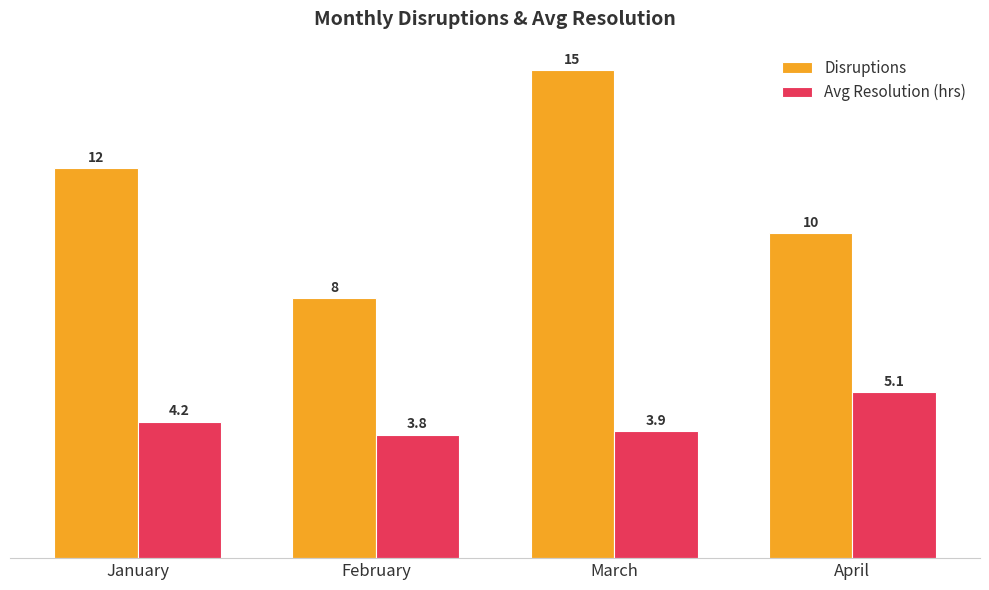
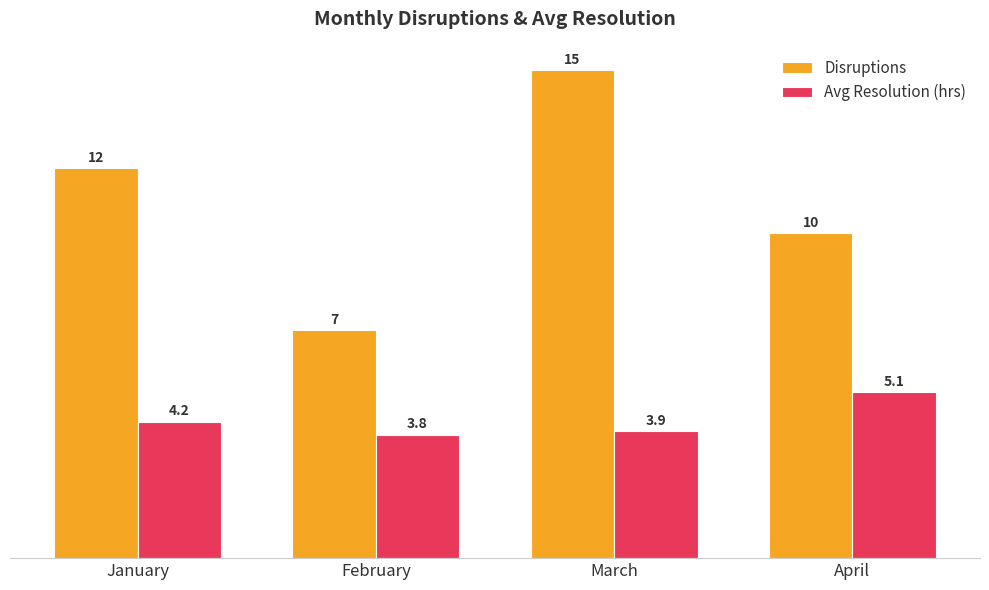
  {
    "Disruptions": {
      "January": 12,
-     "February": 8,
+     "February": 7,
      "March": 15,
      "April": 10
    },
    "Avg Resolution (hrs)": {
      "January": 4.2,
      "February": 3.8,
      "March": 3.9,
      "April": 5.1
    }
  }
